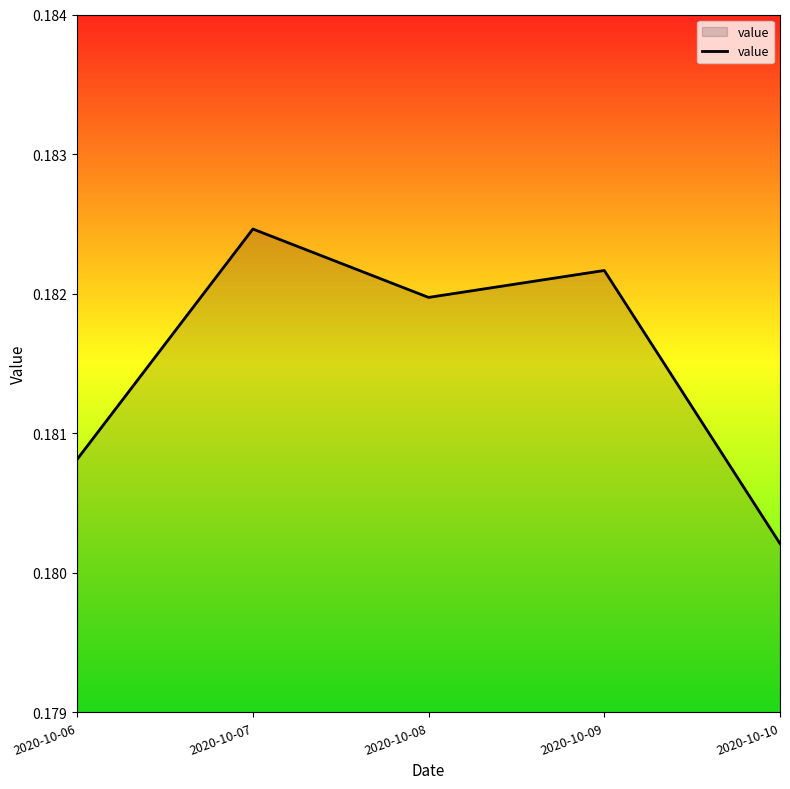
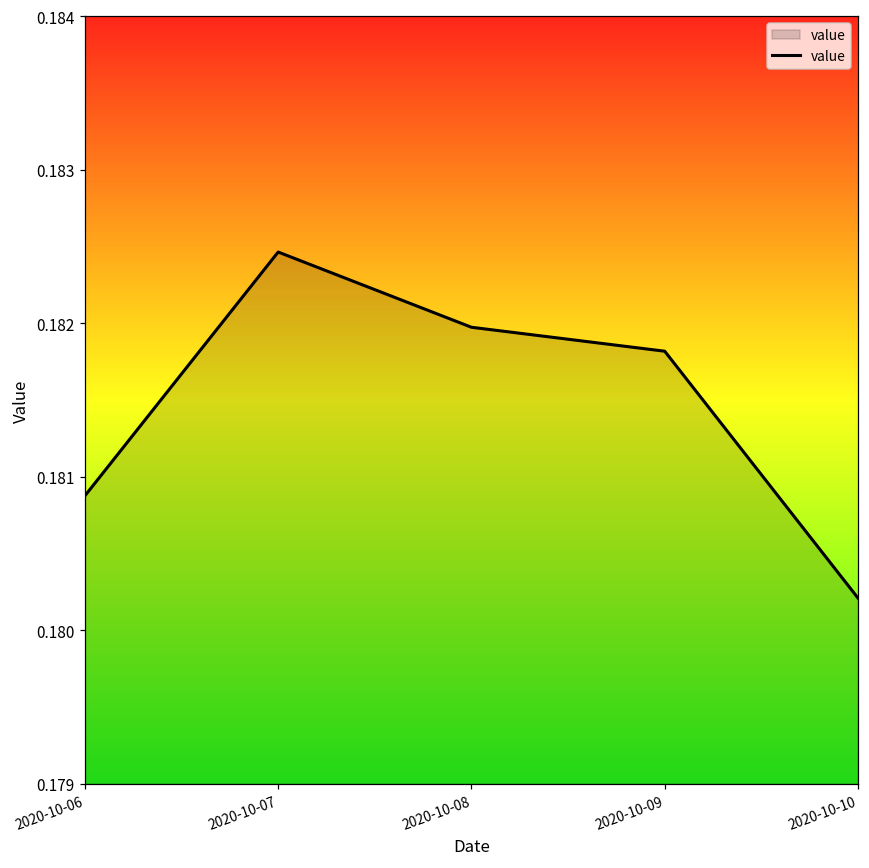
  {
-   "2020-10-06": 0.18081,
+   "2020-10-06": 0.18088,
    "2020-10-07": 0.18246,
    "2020-10-08": 0.18197,
-   "2020-10-09": 0.18217,
+   "2020-10-09": 0.18182,
    "2020-10-10": 0.18021
  }
